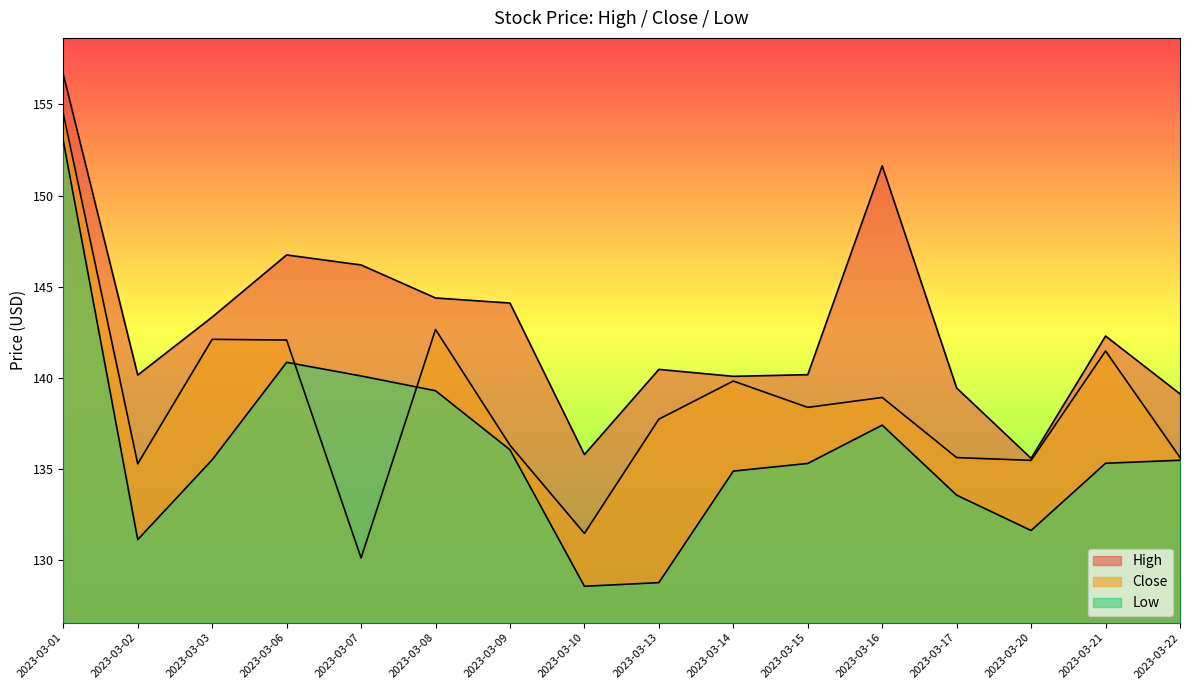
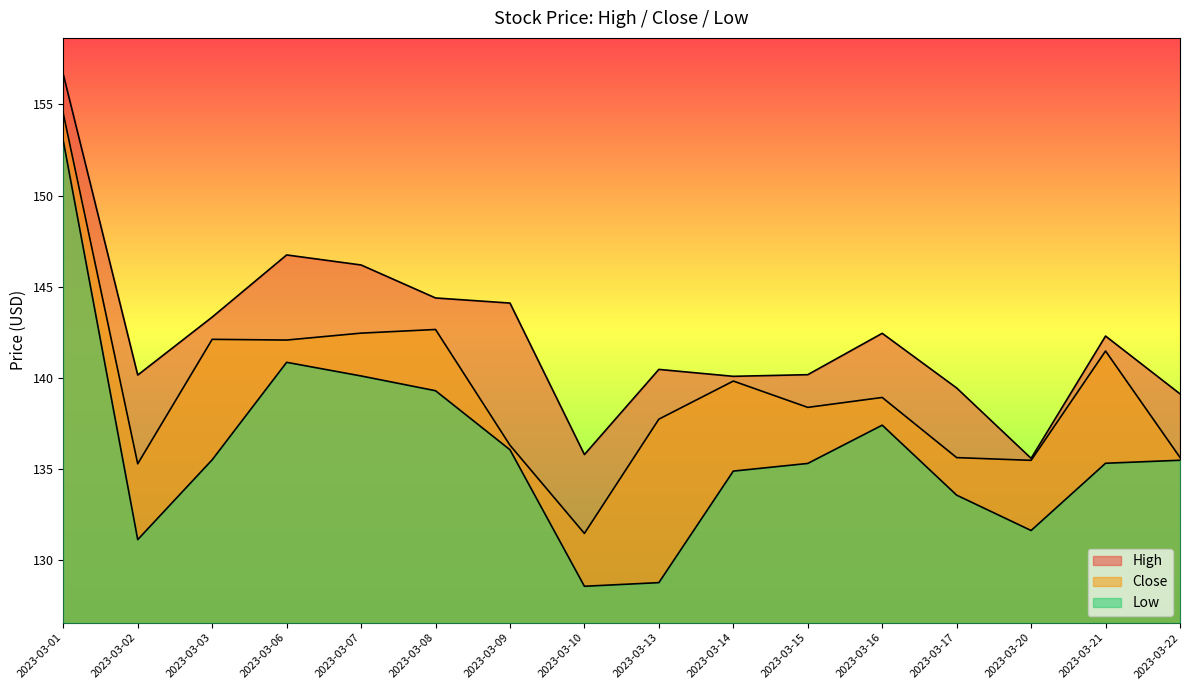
  {
    "High": {
      "2023-03-01": 156.6,
      "2023-03-02": 140.1,
      "2023-03-03": 143.3,
      "2023-03-06": 146.7,
      "2023-03-07": 146.2,
      "2023-03-08": 144.4,
      "2023-03-09": 144.1,
      "2023-03-10": 135.8,
      "2023-03-13": 140.5,
      "2023-03-14": 140.1,
      "2023-03-15": 140.2,
-     "2023-03-16": 151.6,
+     "2023-03-16": 142.4,
      "2023-03-17": 139.4,
      "2023-03-21": 142.3,
      "2023-03-22": 139.1
    },
    "Close": {
      "2023-03-01": 154.5,
      "2023-03-02": 135.3,
      "2023-03-03": 142.1,
      "2023-03-06": 142.1,
-     "2023-03-07": 130.1,
+     "2023-03-07": 142.4,
      "2023-03-08": 142.6,
      "2023-03-09": 136.3,
      "2023-03-10": 131.5,
      "2023-03-13": 137.7,
      "2023-03-14": 139.8,
      "2023-03-15": 138.4,
      "2023-03-16": 138.9,
      "2023-03-17": 135.6,
      "2023-03-21": 141.5,
      "2023-03-22": 135.6
    },
    "Low": {
      "2023-03-01": 153.0,
      "2023-03-02": 131.1,
      "2023-03-03": 135.5,
      "2023-03-06": 140.8,
      "2023-03-07": 140.1,
      "2023-03-08": 139.3,
      "2023-03-09": 136.1,
      "2023-03-10": 128.6,
      "2023-03-13": 128.8,
      "2023-03-14": 134.9,
      "2023-03-15": 135.3,
      "2023-03-16": 137.4,
      "2023-03-17": 133.6,
      "2023-03-20": 131.6,
      "2023-03-21": 135.3,
      "2023-03-22": 135.5
    }
  }
